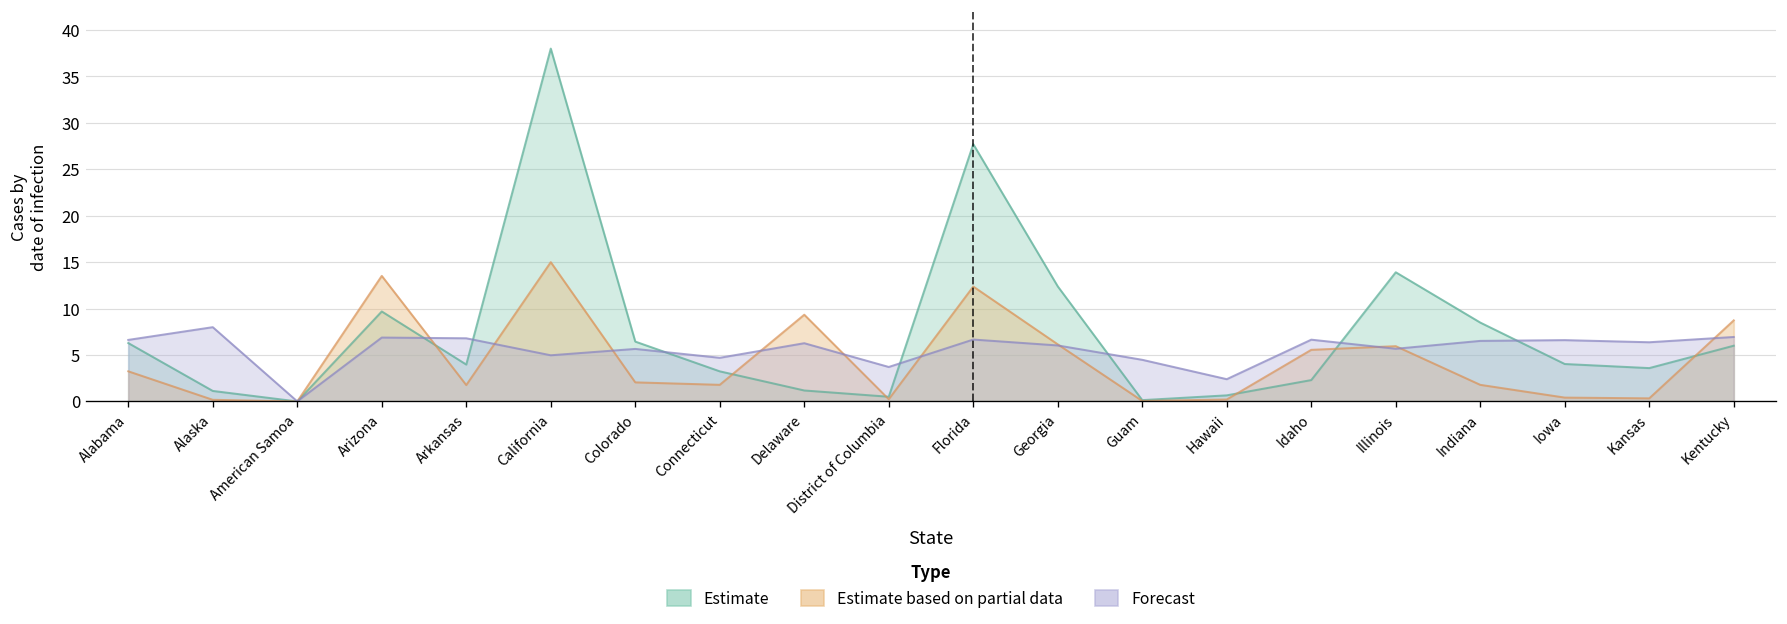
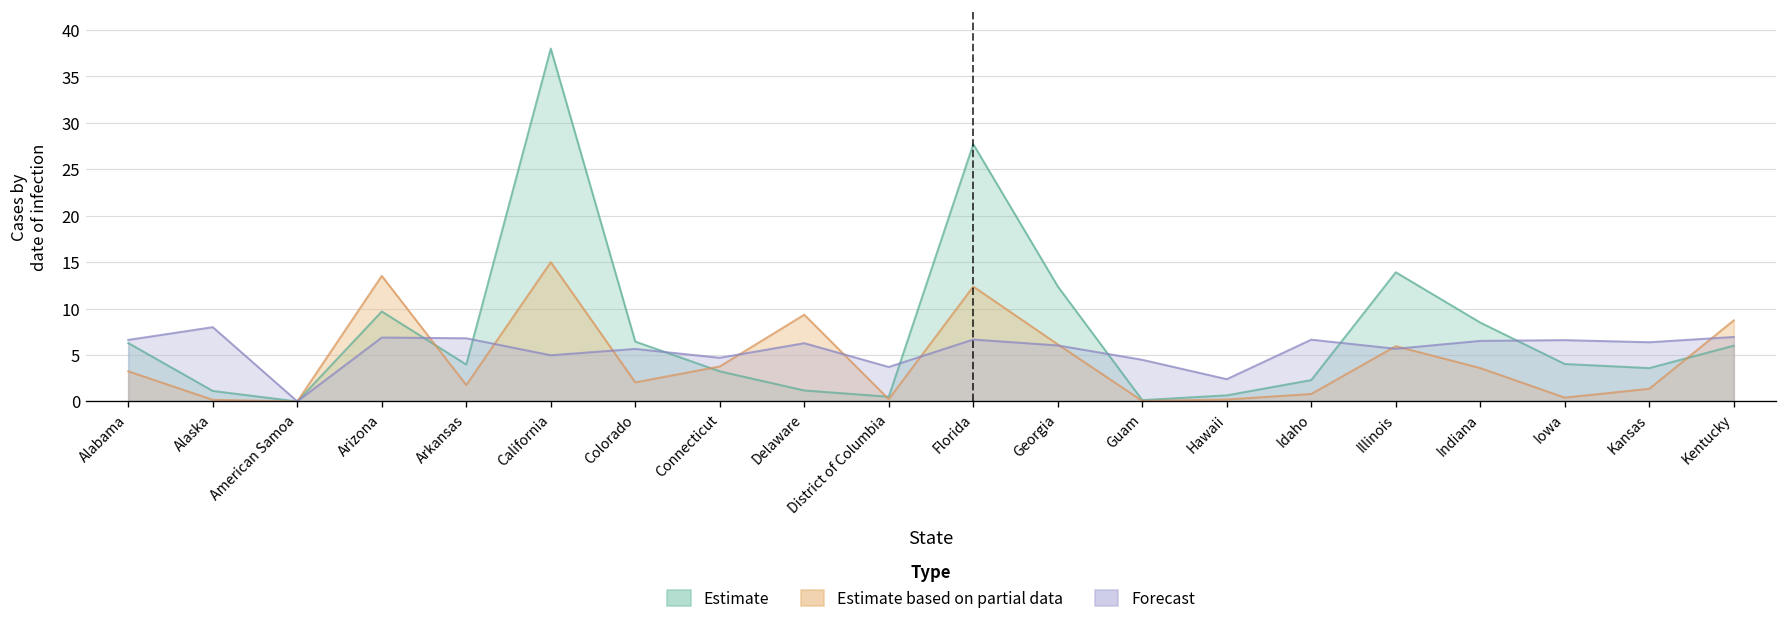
  {
    "Estimate based on partial data": {
      "Alabama": 3,
      "Alaska": 0,
      "Arizona": 14,
      "Arkansas": 2,
      "California": 15,
      "Colorado": 2,
-     "Connecticut": 2,
+     "Connecticut": 4,
      "Delaware": 9,
      "Florida": 12,
      "Hawaii": 0,
-     "Idaho": 6,
-     "Indiana": 2,
+     "Idaho": 1,
+     "Indiana": 4,
      "Iowa": 0,
-     "Kansas": 0,
+     "Kansas": 1,
      "Kentucky": 9
    }
  }
